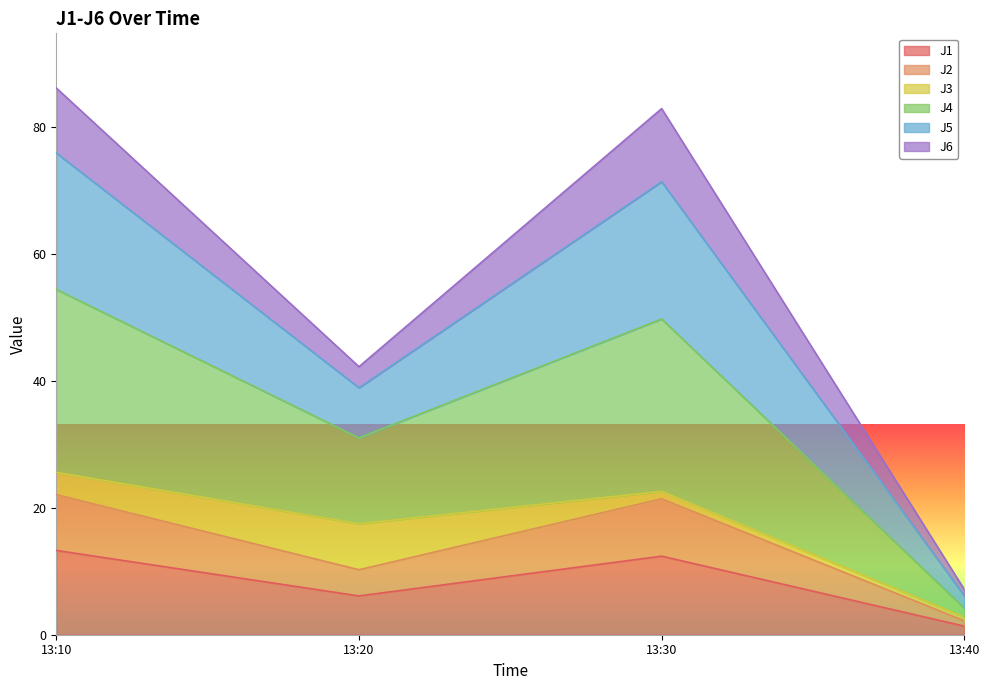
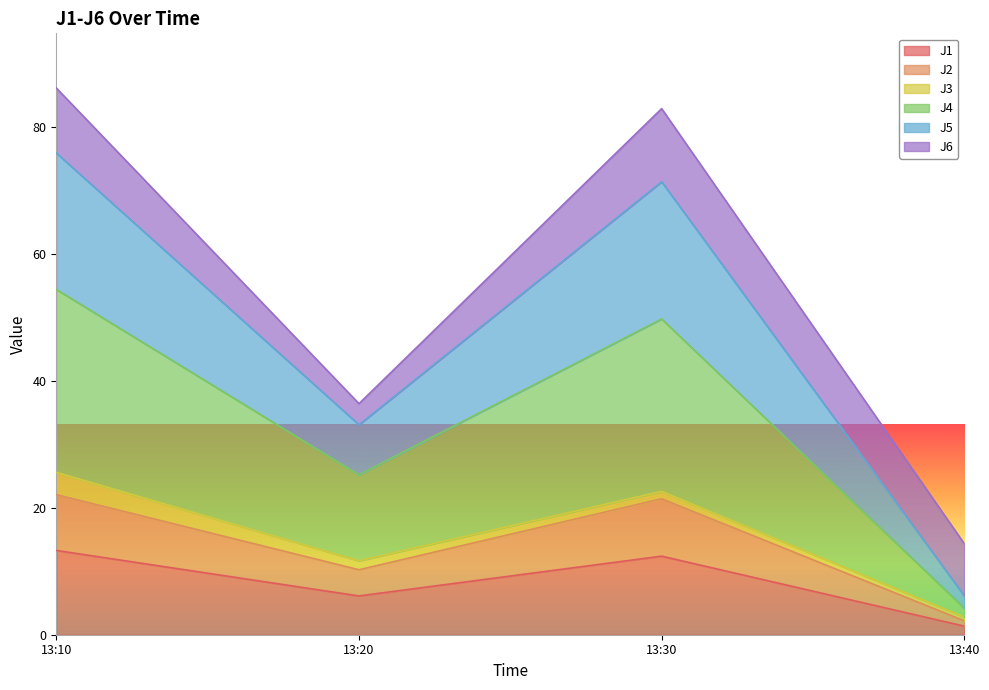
  {
    "J3": {
      "13:10": 4,
-     "13:20": 7,
+     "13:20": 1,
      "13:30": 1,
      "13:40": 1
    },
    "J4": {
      "13:10": 29,
      "13:20": 14,
      "13:30": 27,
      "13:40": 1
    },
    "J5": {
      "13:10": 21,
      "13:20": 8,
      "13:30": 22,
      "13:40": 2
    },
    "J6": {
      "13:10": 10,
      "13:20": 3,
      "13:30": 12,
-     "13:40": 1
+     "13:40": 8
    }
  }
